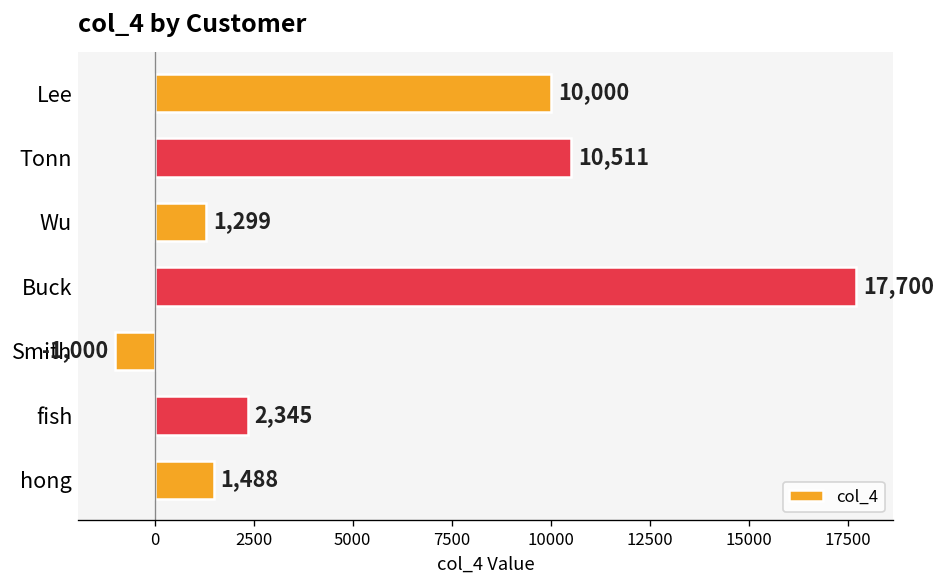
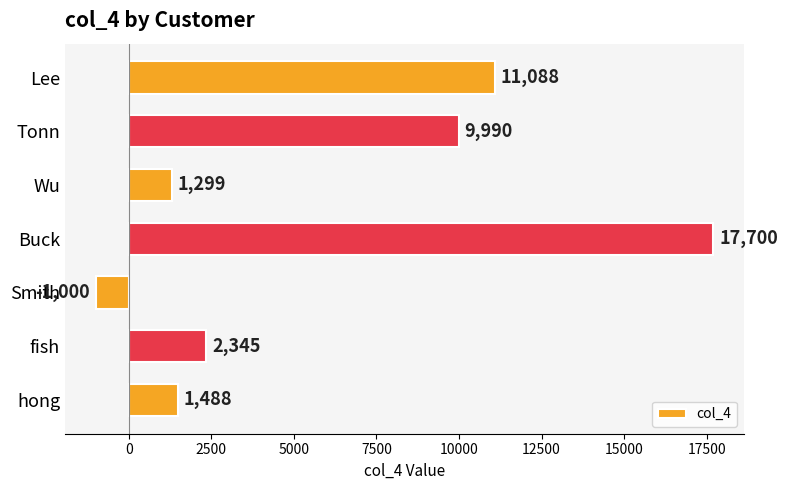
  {
-   "Lee": "10,000",
-   "Tonn": "10,511",
+   "Lee": "11,088",
+   "Tonn": "9,990",
    "Wu": "1,299",
    "Buck": "17,700",
    "Smith": "-1,000",
    "fish": "2,345",
    "hong": "1,488"
  }
